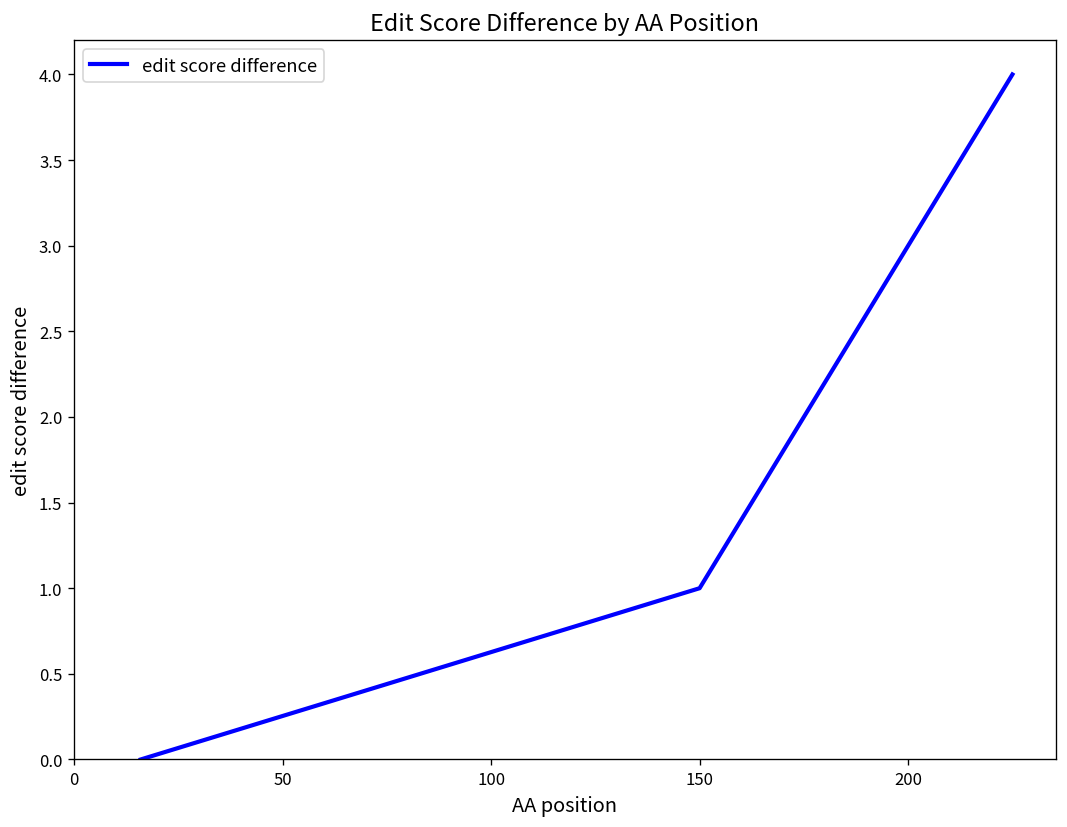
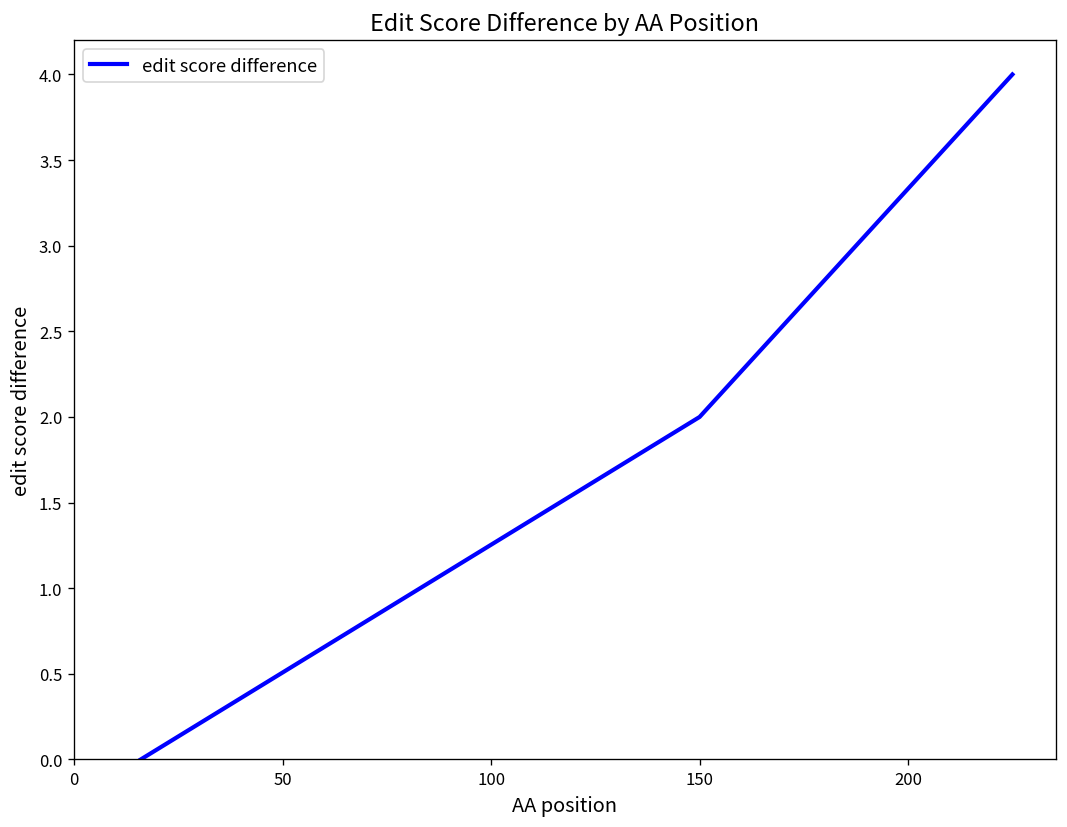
  {
-   "150": 1
+   "150": 2
  }
